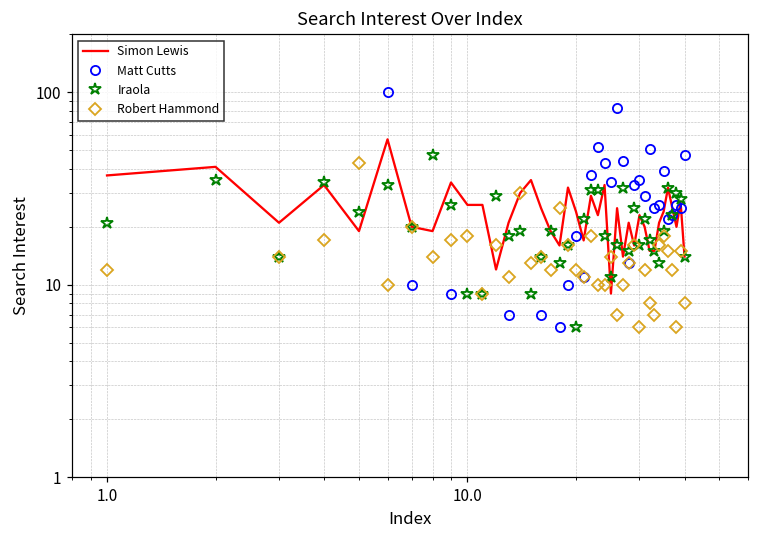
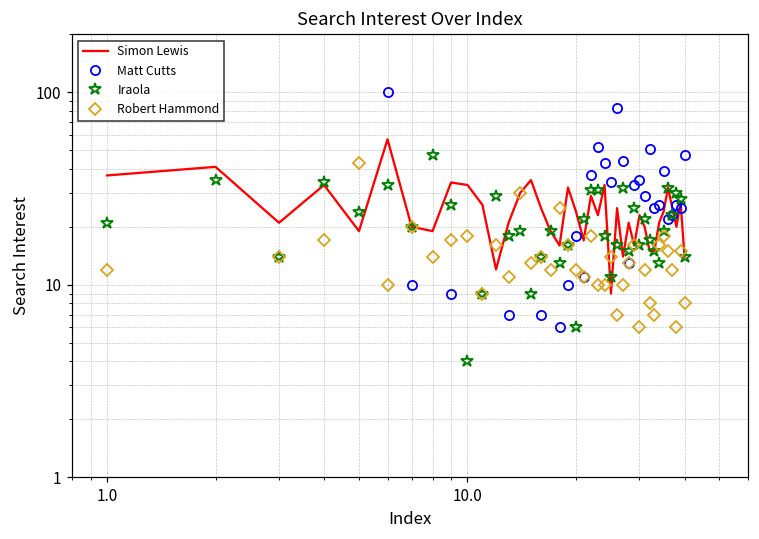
  {
    "Simon Lewis": {
      "1.0": 37,
-     "10.0": 26
+     "10.0": 33
    },
    "Iraola": {
      "1.0": 21,
-     "10.0": 9
+     "10.0": 4
    },
    "Robert Hammond": {
      "1.0": 12,
      "10.0": 18
    }
  }
